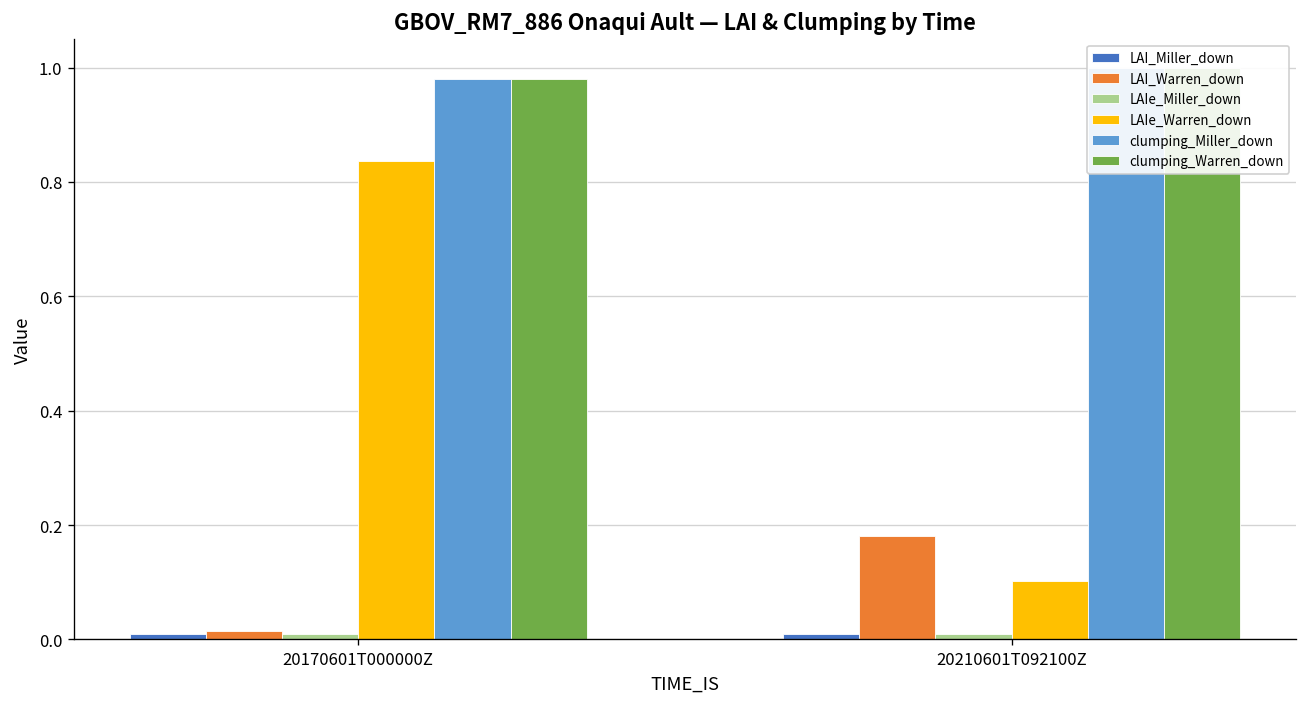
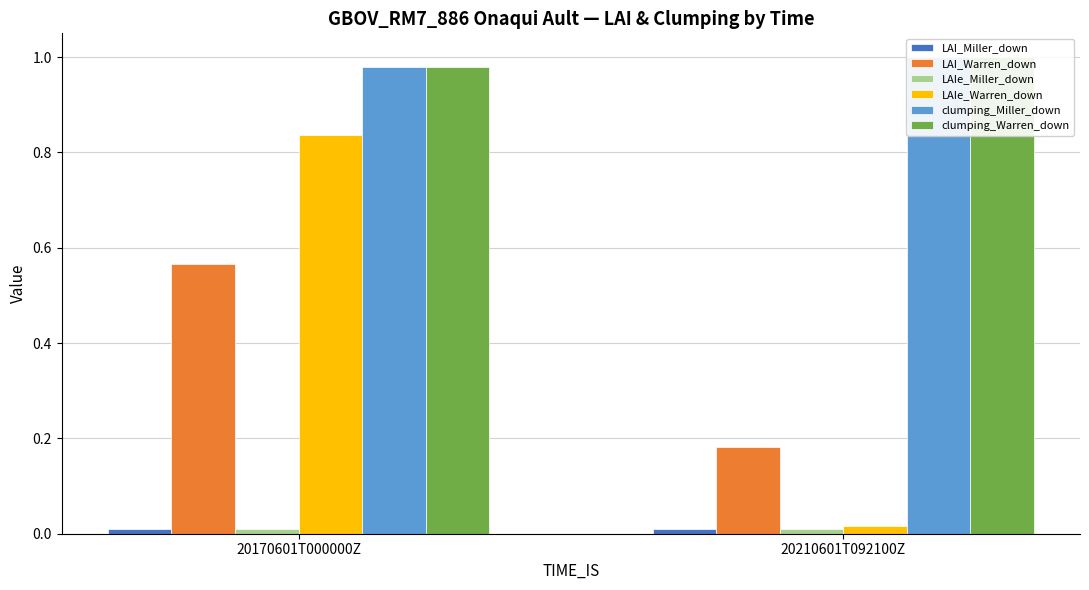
  {
    "LAI_Warren_down": {
-     "20170601T000000Z": 0.02,
+     "20170601T000000Z": 0.57,
      "20210601T092100Z": 0.18
    },
    "LAIe_Miller_down": {
      "20170601T000000Z": 0.01,
      "20210601T092100Z": 0.01
    },
    "LAIe_Warren_down": {
      "20170601T000000Z": 0.84,
-     "20210601T092100Z": 0.10
+     "20210601T092100Z": 0.02
    },
    "clumping_Warren_down": {
      "20170601T000000Z": 0.98
    }
  }
